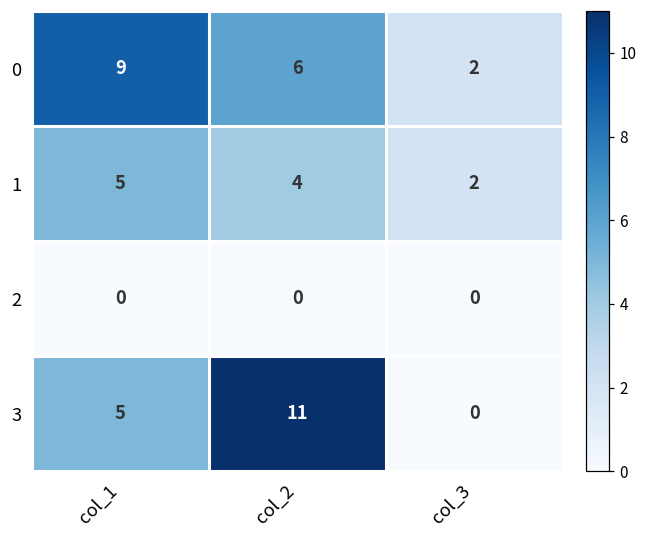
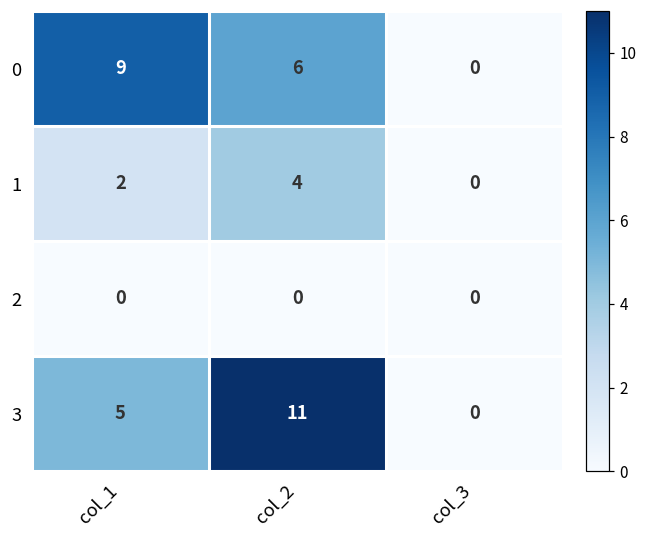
  {
    "0": {
      "col_1": 9,
      "col_2": 6,
-     "col_3": 2
+     "col_3": 0
    },
    "1": {
-     "col_1": 5,
+     "col_1": 2,
      "col_2": 4,
-     "col_3": 2
+     "col_3": 0
    },
    "2": {
      "col_1": 0,
      "col_2": 0,
      "col_3": 0
    },
    "3": {
      "col_1": 5,
      "col_2": 11,
      "col_3": 0
    }
  }
